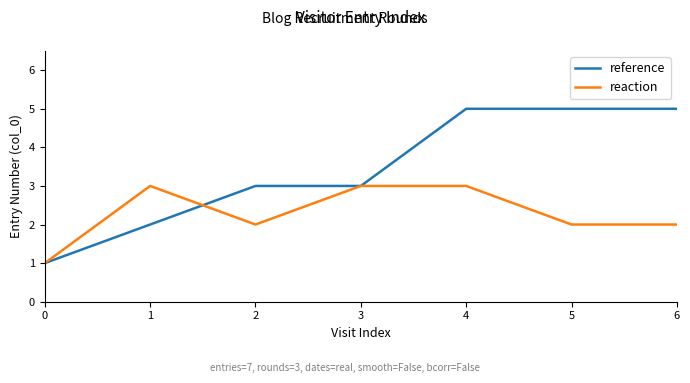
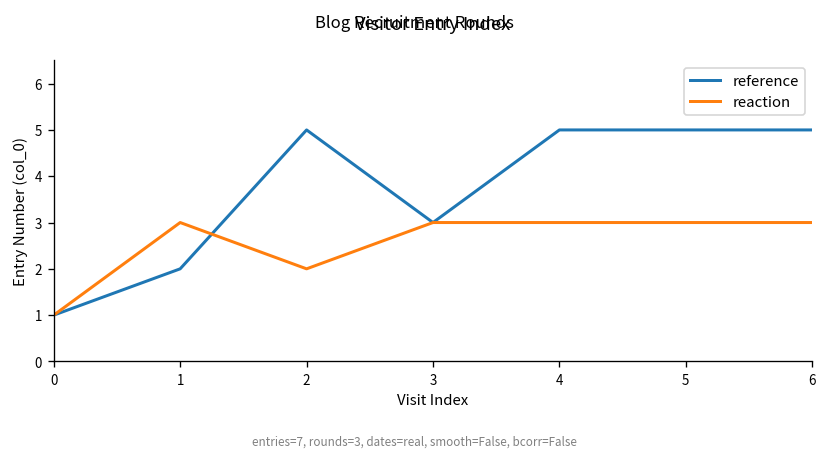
  {
    "reference": {
      "1": 2,
-     "2": 3,
+     "2": 5,
      "4": 5,
      "5": 5,
      "6": 5
    },
    "reaction": {
      "1": 3,
      "2": 2,
      "4": 3,
-     "5": 2,
-     "6": 2
+     "5": 3,
+     "6": 3
    }
  }
